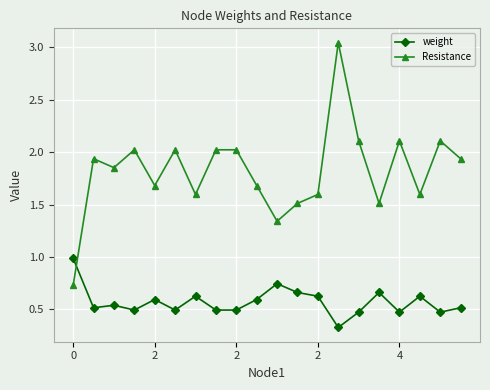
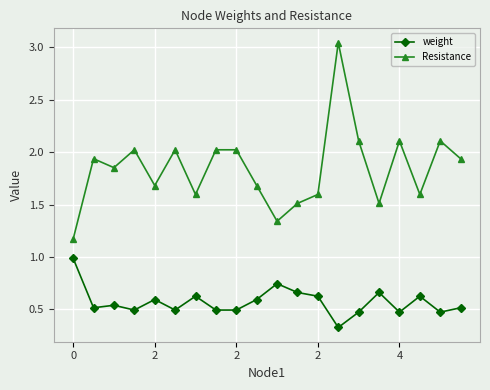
  {
    "weight": {
      "0": 0.99,
      "4": 0.47
    },
    "Resistance": {
-     "0": 0.73,
+     "0": 1.17,
      "4": 2.11
    }
  }
